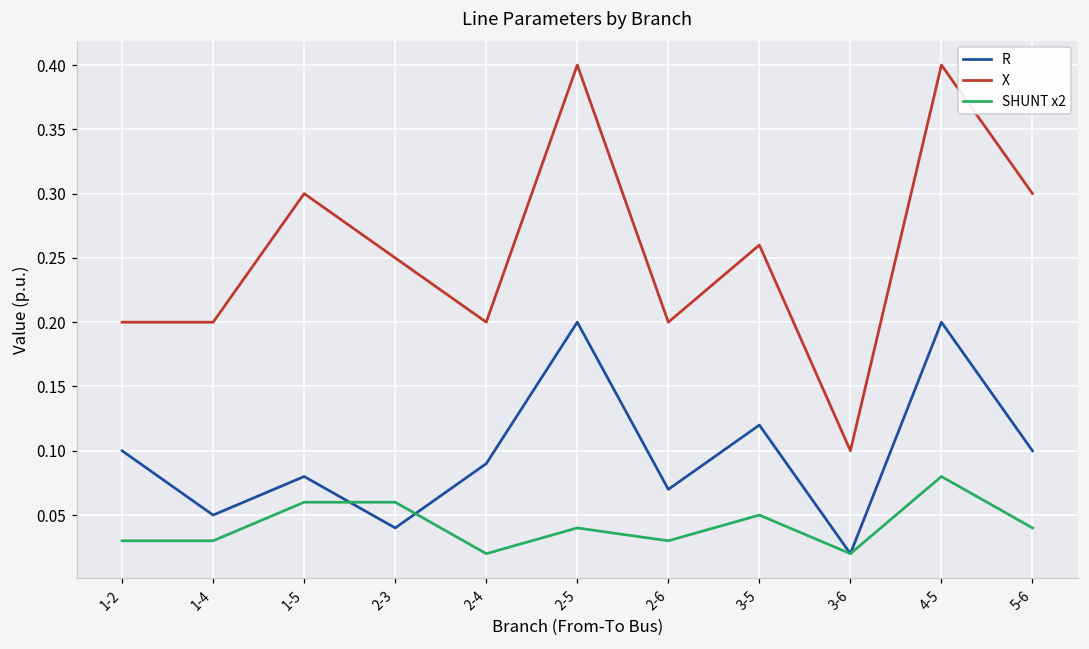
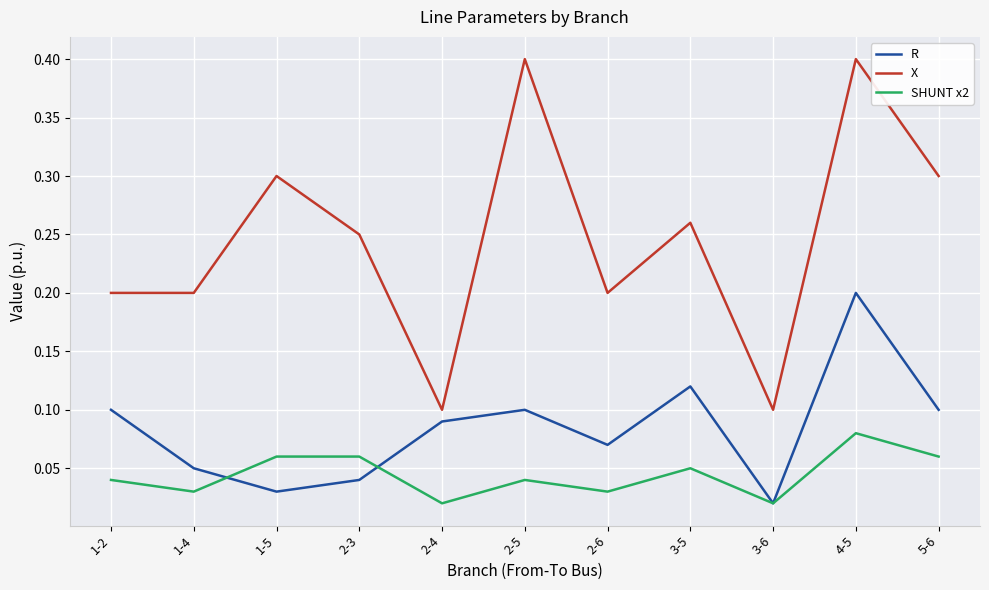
  {
    "R": {
      "1-2": 0.10,
      "1-4": 0.05,
-     "1-5": 0.08,
+     "1-5": 0.03,
      "2-3": 0.04,
      "2-4": 0.09,
-     "2-5": 0.2,
+     "2-5": 0.1,
      "2-6": 0.07,
      "3-5": 0.12,
      "4-5": 0.20,
      "5-6": 0.10
    },
    "X": {
      "1-2": 0.2,
      "1-4": 0.2,
      "1-5": 0.3,
      "2-3": 0.250,
-     "2-4": 0.2,
+     "2-4": 0.1,
      "2-5": 0.4,
      "2-6": 0.2,
      "3-5": 0.260,
      "3-6": 0.1,
      "4-5": 0.4,
      "5-6": 0.3
    },
    "SHUNT x2": {
-     "1-2": 0.03,
+     "1-2": 0.04,
      "1-4": 0.03,
      "1-5": 0.06,
      "2-3": 0.06,
      "2-4": 0.02,
      "2-5": 0.04,
      "2-6": 0.03,
      "3-5": 0.05,
      "4-5": 0.08,
-     "5-6": 0.04
+     "5-6": 0.06
    }
  }
